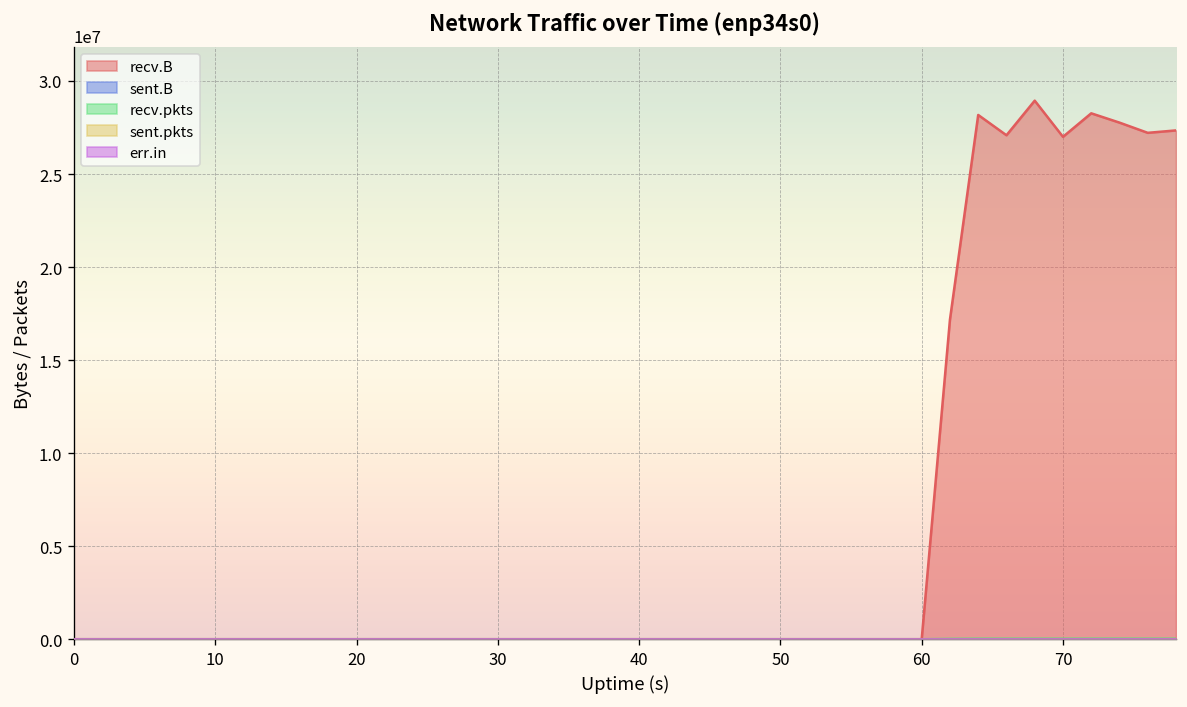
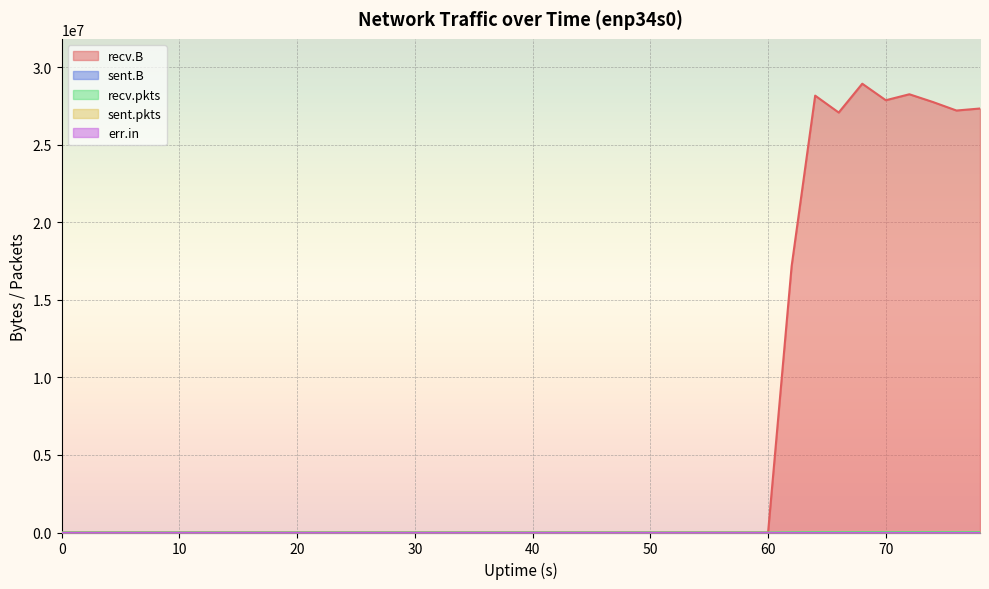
  {
    "recv.B": {
-     "70": 27000000
+     "70": 27900000
    }
  }
